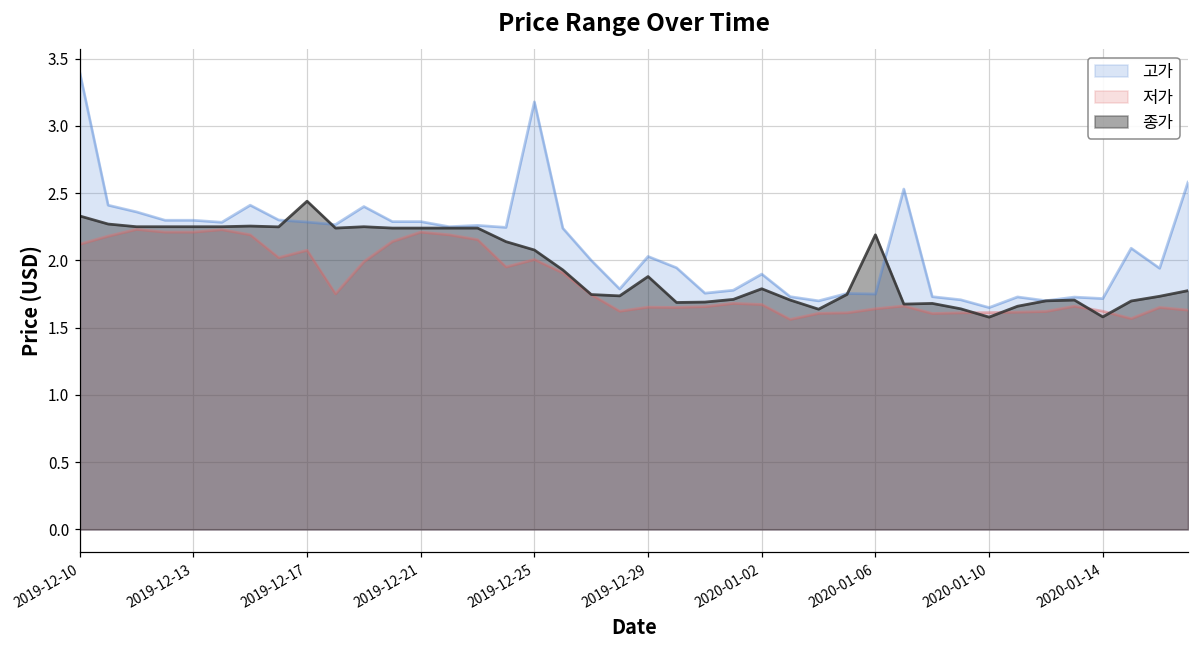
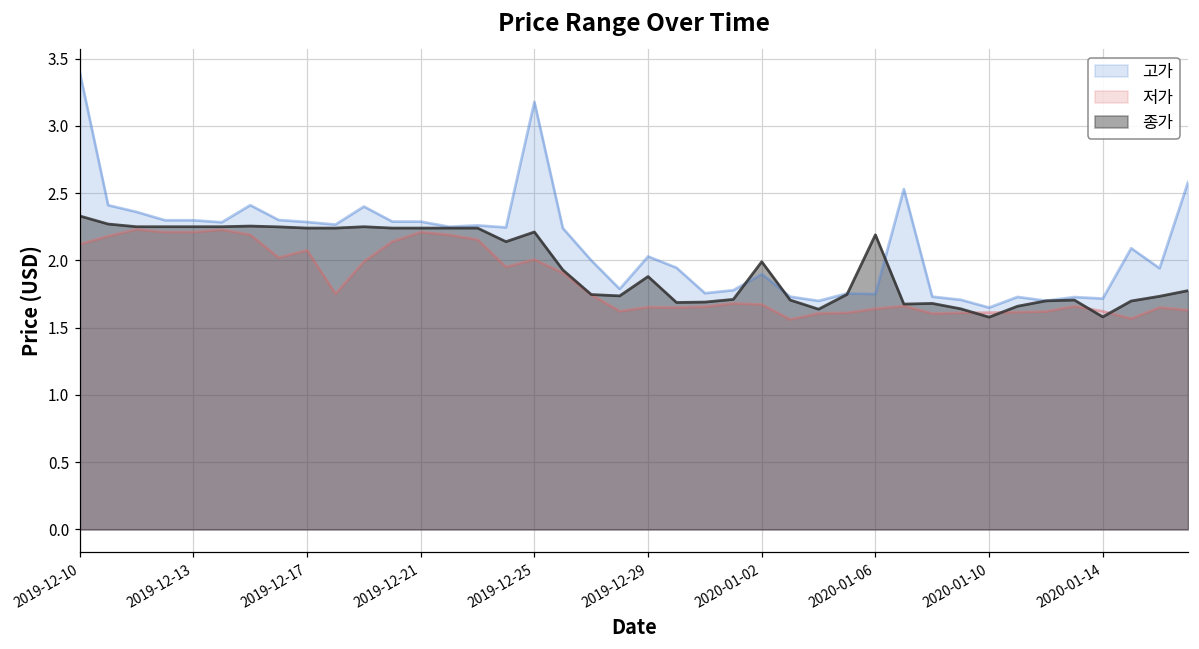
  {
    "종가": {
      "2019-12-10": 2.33,
-     "2019-12-17": 2.44,
+     "2019-12-17": 2.24,
      "2019-12-21": 2.24,
-     "2019-12-25": 2.08,
+     "2019-12-25": 2.21,
      "2019-12-29": 1.88,
-     "2020-01-02": 1.79,
+     "2020-01-02": 1.99,
      "2020-01-06": 2.19,
      "2020-01-10": 1.58,
      "2020-01-14": 1.58
    }
  }
